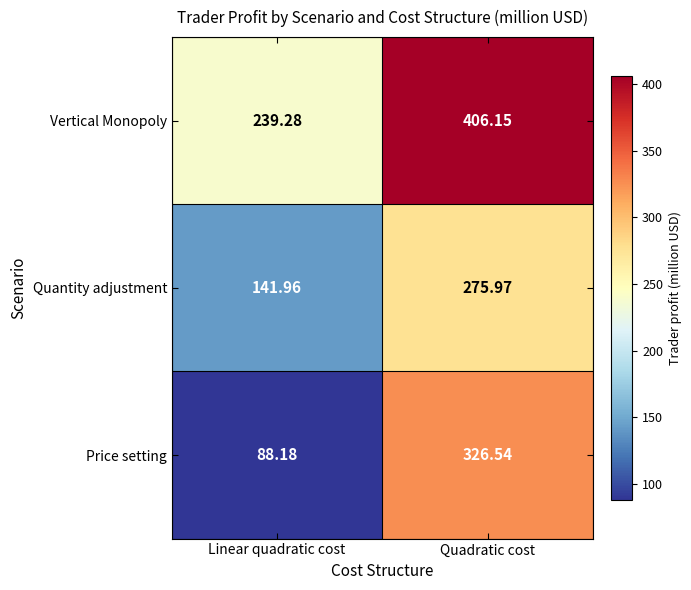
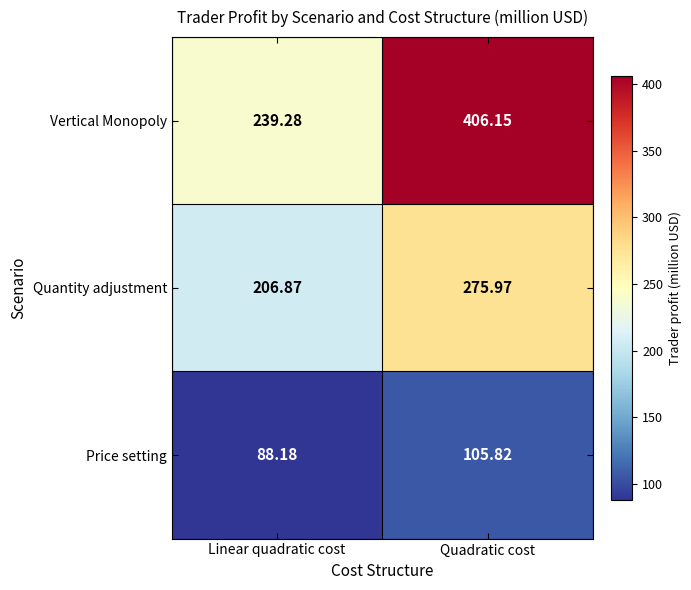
  {
    "Vertical Monopoly": {
      "Linear quadratic cost": 239.28,
      "Quadratic cost": 406.15
    },
    "Quantity adjustment": {
-     "Linear quadratic cost": 141.96,
+     "Linear quadratic cost": 206.87,
      "Quadratic cost": 275.97
    },
    "Price setting": {
      "Linear quadratic cost": 88.18,
-     "Quadratic cost": 326.54
+     "Quadratic cost": 105.82
    }
  }
